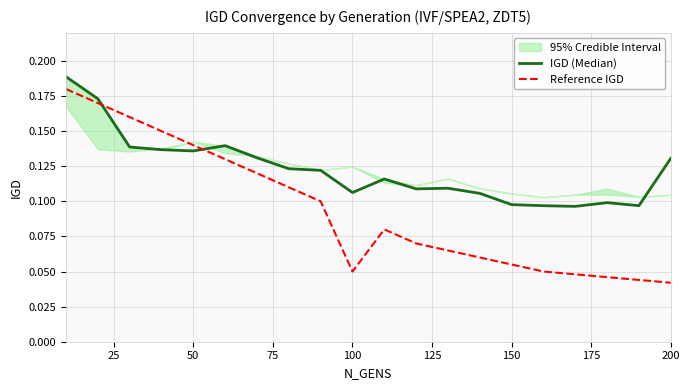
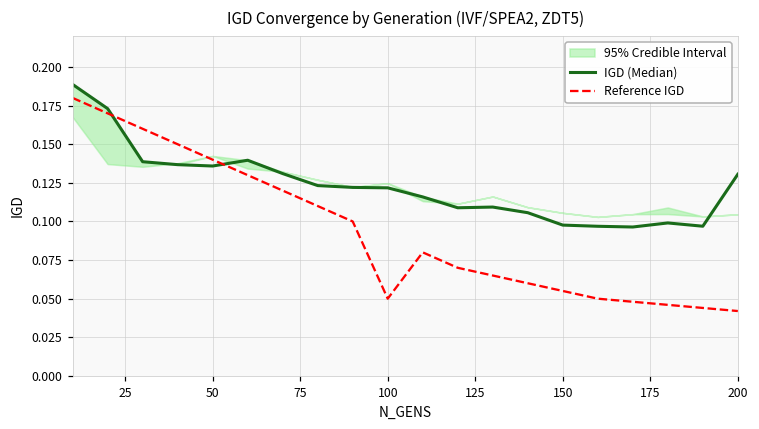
  {
    "IGD (Median)": {
      "50": 0.136,
-     "100": 0.106,
+     "100": 0.122,
      "150": 0.098,
      "200": 0.131
    },
    "Reference IGD": {
      "50": 0.140,
      "100": 0.050,
      "150": 0.055,
      "200": 0.042
    }
  }
